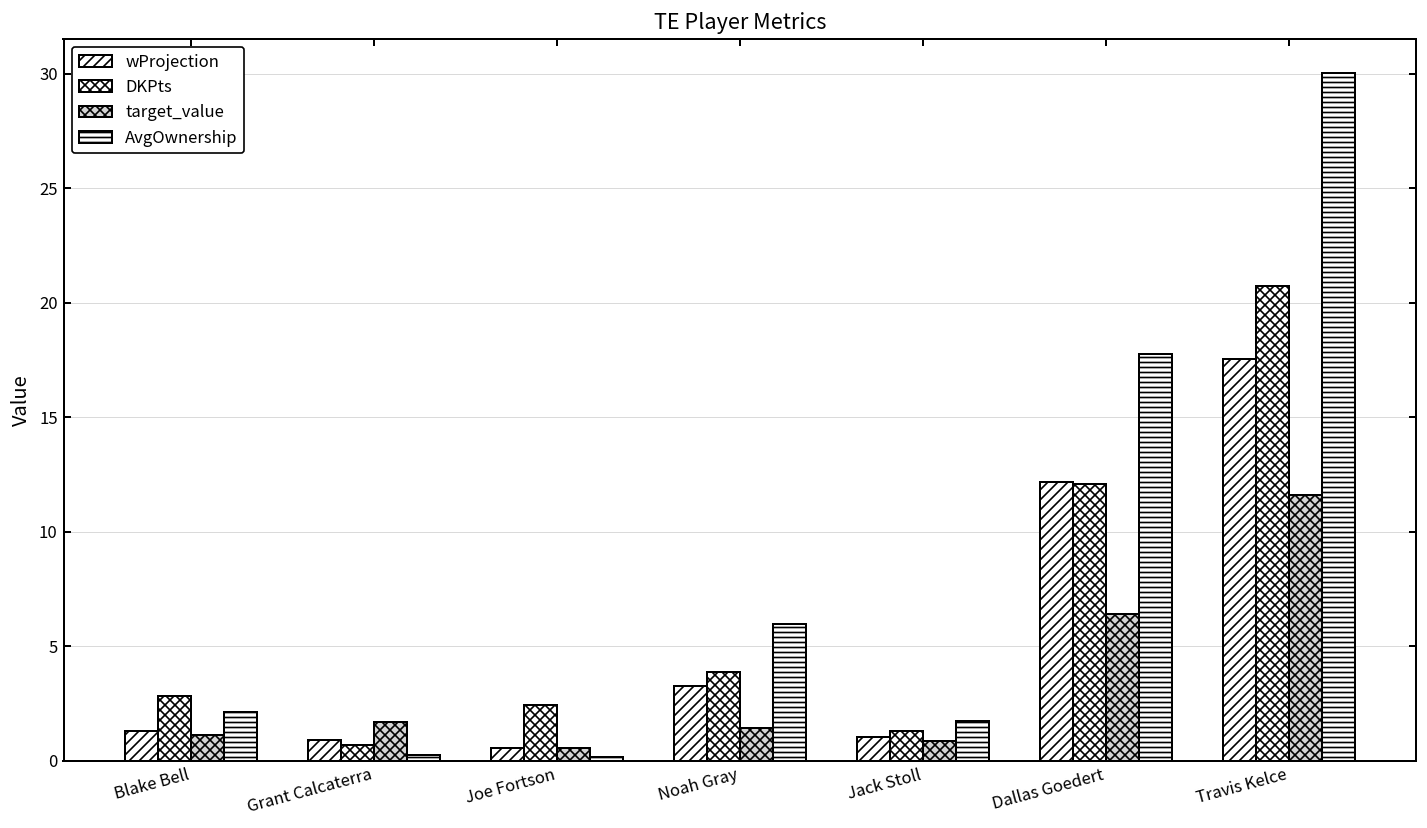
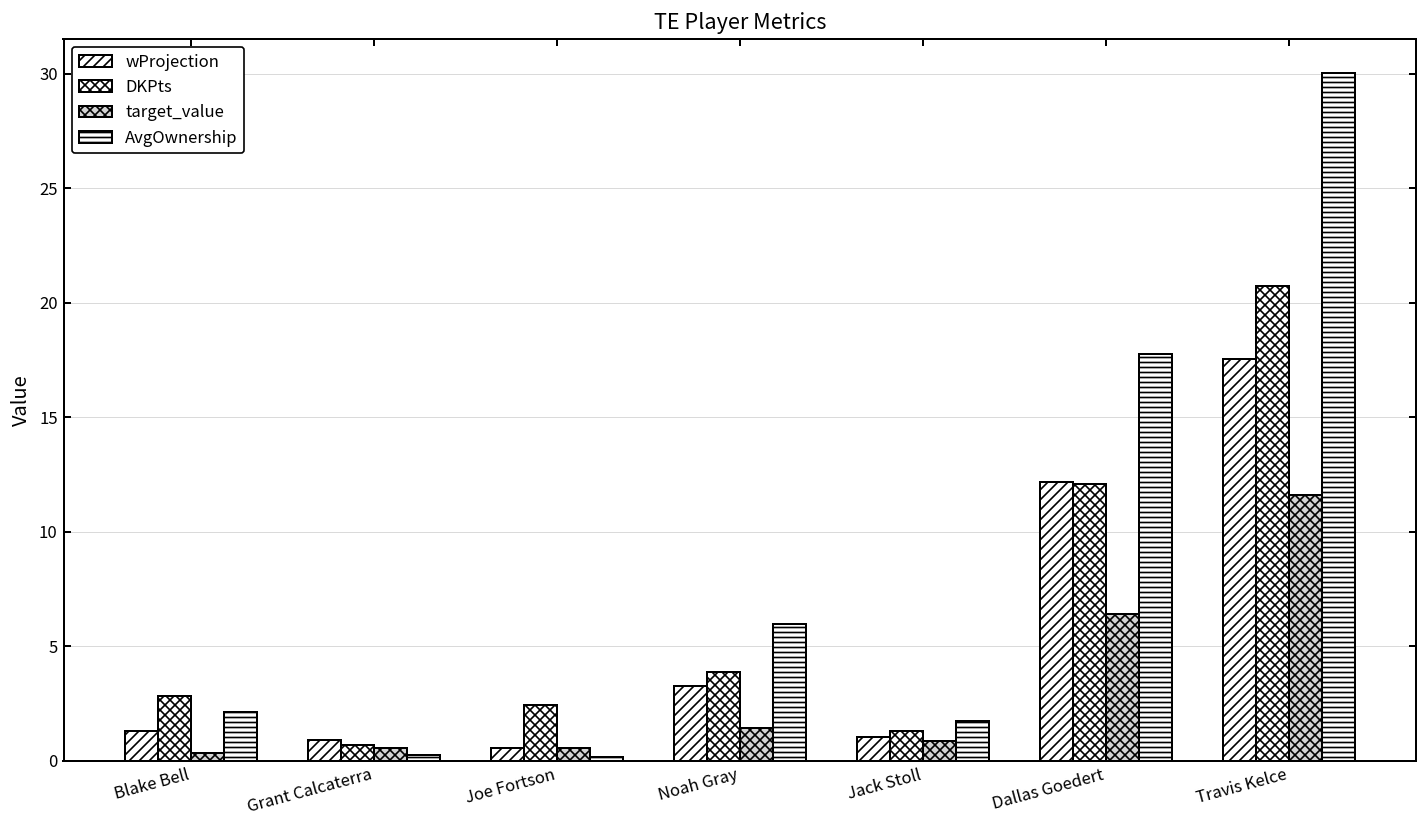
  {
    "target_value": {
-     "Blake Bell": 1.1,
-     "Grant Calcaterra": 1.7,
+     "Blake Bell": 0.4,
+     "Grant Calcaterra": 0.6,
      "Joe Fortson": 0.6,
      "Noah Gray": 1.5,
      "Jack Stoll": 0.9,
      "Dallas Goedert": 6.4,
      "Travis Kelce": 11.6
    }
  }
